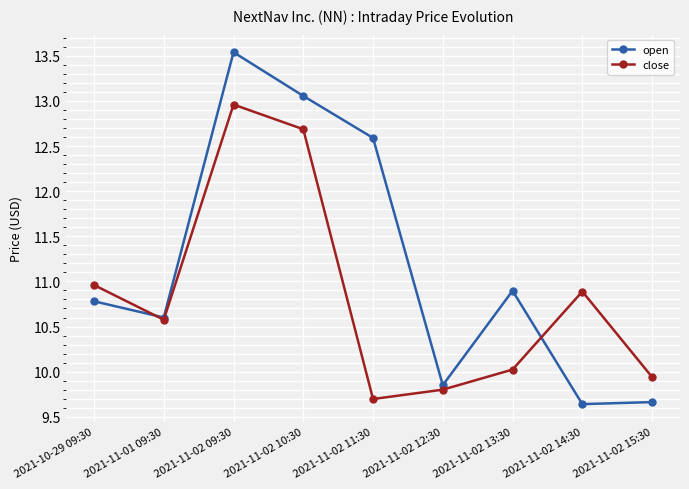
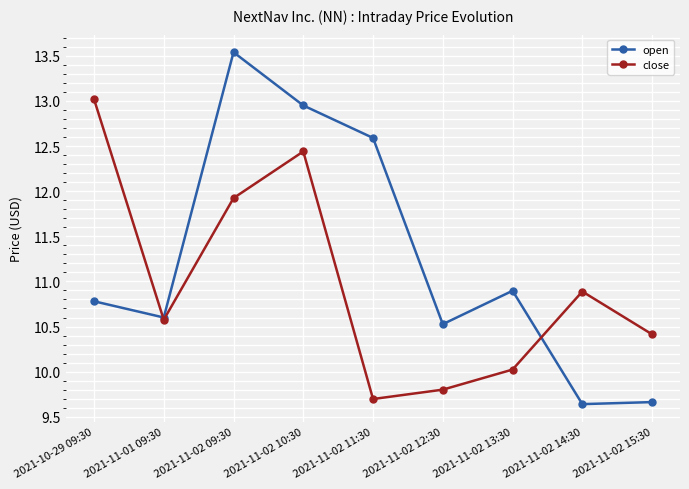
  {
    "open": {
      "2021-10-29 09:30": 10.8,
      "2021-11-02 09:30": 13.5,
-     "2021-11-02 10:30": 13.1,
+     "2021-11-02 10:30": 12.9,
      "2021-11-02 11:30": 12.6,
-     "2021-11-02 12:30": 9.9,
+     "2021-11-02 12:30": 10.5,
      "2021-11-02 13:30": 10.9,
      "2021-11-02 14:30": 9.6,
      "2021-11-02 15:30": 9.7
    },
    "close": {
-     "2021-10-29 09:30": 11.0,
-     "2021-11-02 09:30": 13.0,
-     "2021-11-02 10:30": 12.7,
+     "2021-10-29 09:30": 13.0,
+     "2021-11-02 09:30": 11.9,
+     "2021-11-02 10:30": 12.4,
      "2021-11-02 11:30": 9.7,
      "2021-11-02 12:30": 9.8,
      "2021-11-02 13:30": 10.0,
      "2021-11-02 14:30": 10.9,
-     "2021-11-02 15:30": 9.9
+     "2021-11-02 15:30": 10.4
    }
  }
